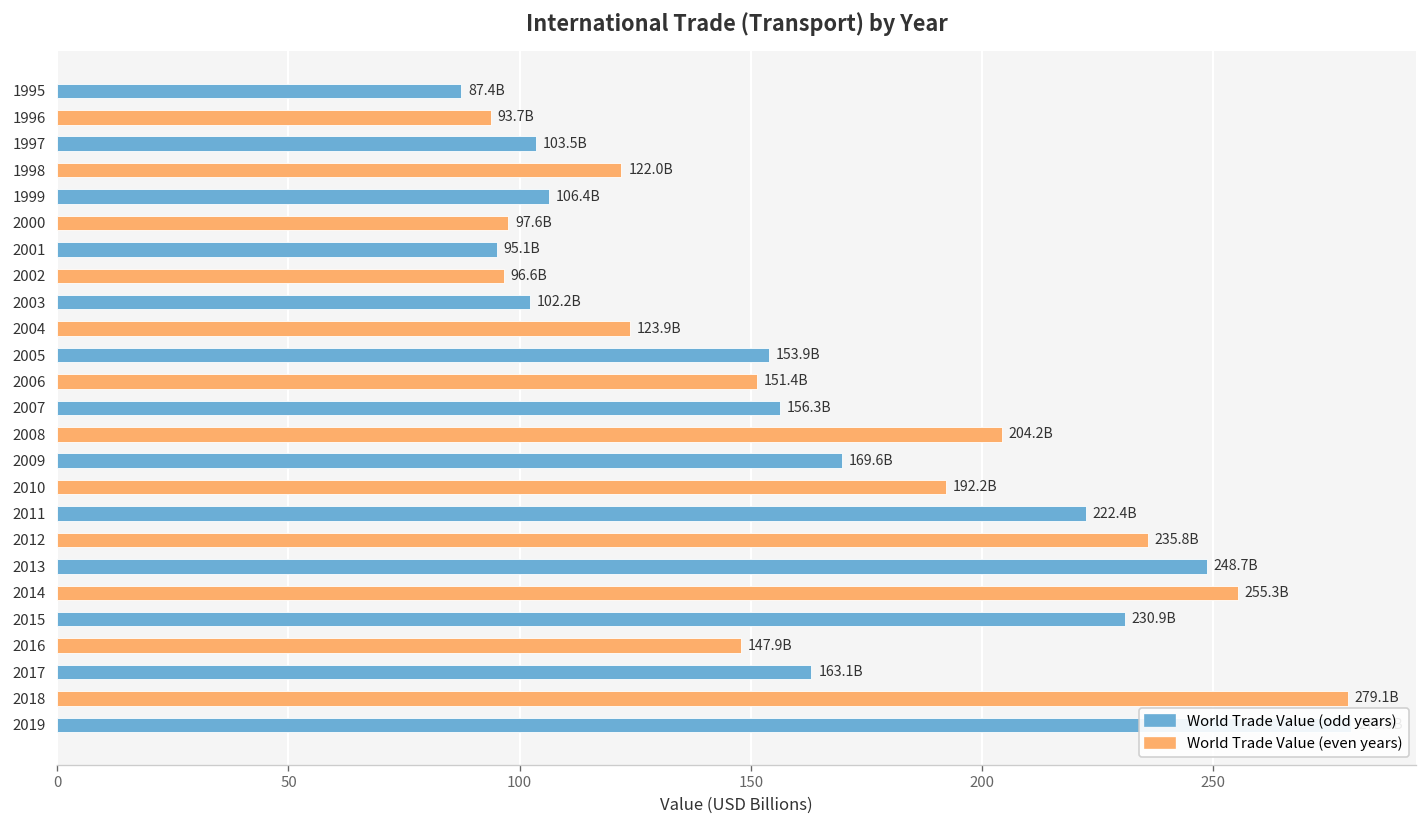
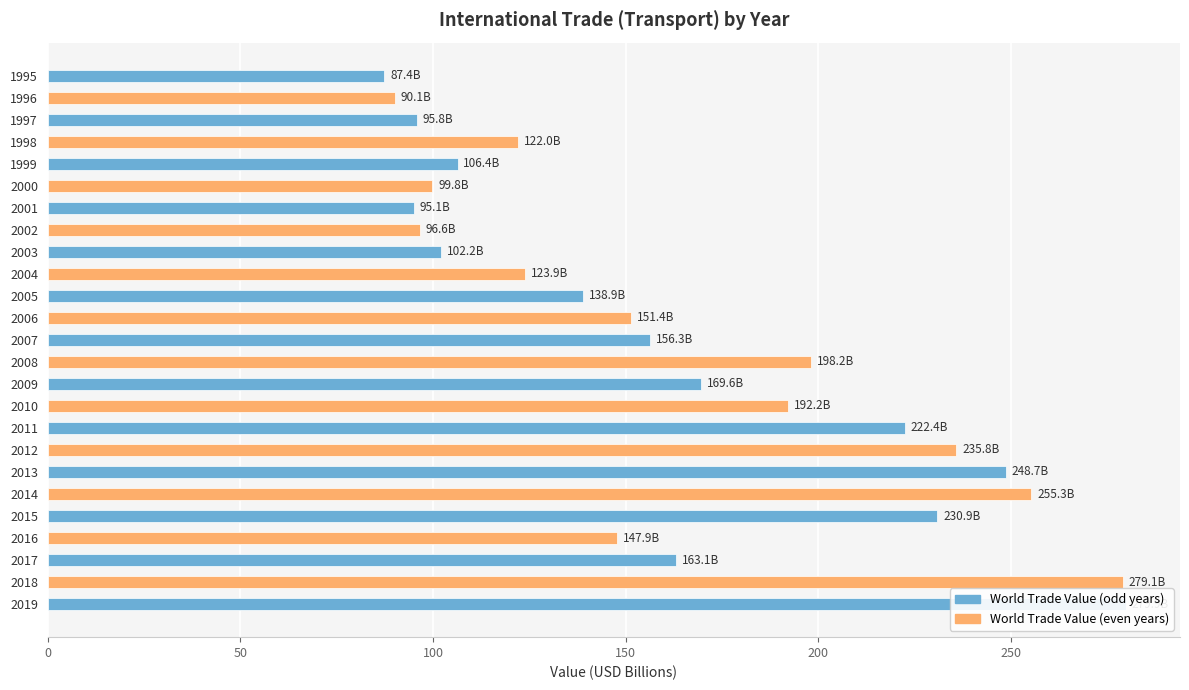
  {
    "1995": "87.4B",
-   "1996": "93.7B",
-   "1997": "103.5B",
+   "1996": "90.1B",
+   "1997": "95.8B",
    "1998": "122.0B",
    "1999": "106.4B",
-   "2000": "97.6B",
+   "2000": "99.8B",
    "2001": "95.1B",
    "2002": "96.6B",
    "2003": "102.2B",
    "2004": "123.9B",
-   "2005": "153.9B",
+   "2005": "138.9B",
    "2006": "151.4B",
    "2007": "156.3B",
-   "2008": "204.2B",
+   "2008": "198.2B",
    "2009": "169.6B",
    "2010": "192.2B",
    "2011": "222.4B",
    "2012": "235.8B",
    "2013": "248.7B",
    "2014": "255.3B",
    "2015": "230.9B",
    "2016": "147.9B",
    "2017": "163.1B"
  }
